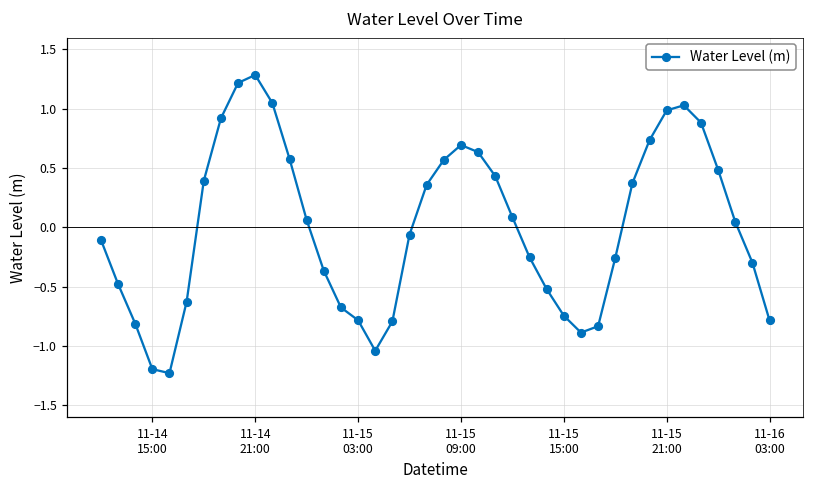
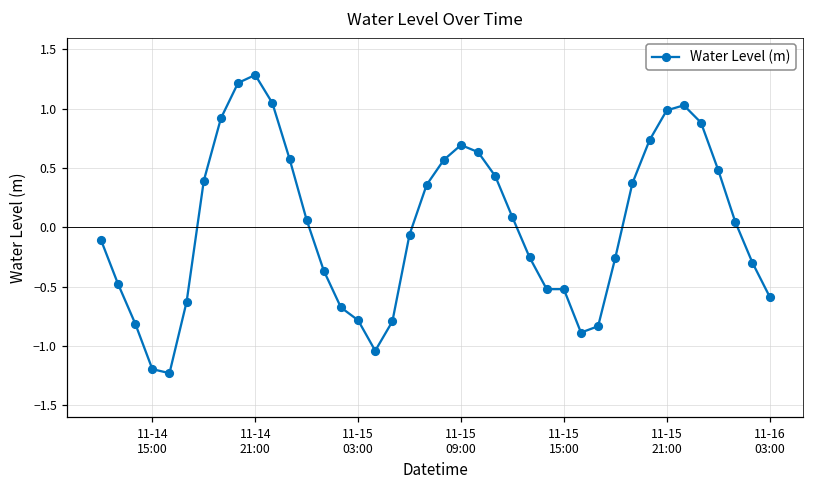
  {
    "11-14 15:00": -1.20,
    "11-14 21:00": 1.28,
    "11-15 03:00": -0.78,
    "11-15 09:00": 0.69,
-   "11-15 15:00": -0.75,
+   "11-15 15:00": -0.52,
    "11-15 21:00": 0.99,
-   "11-16 03:00": -0.79
+   "11-16 03:00": -0.58
  }
